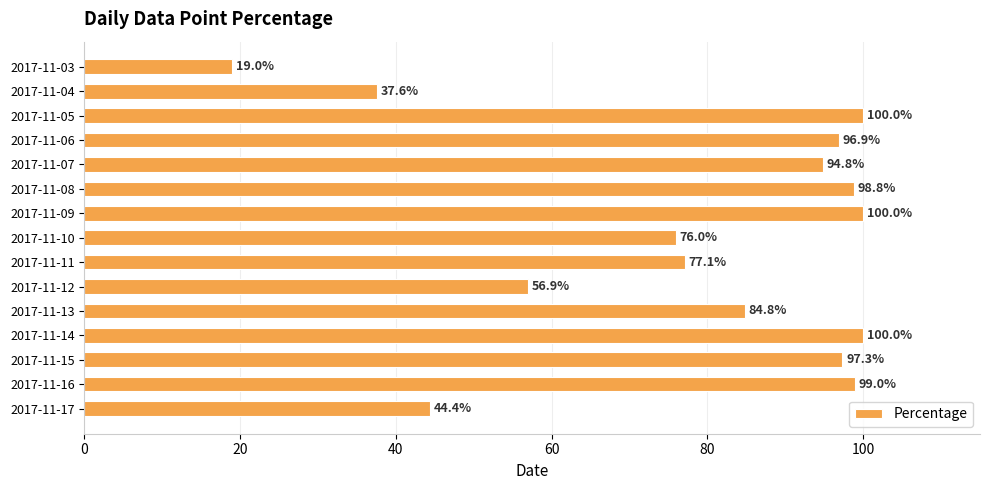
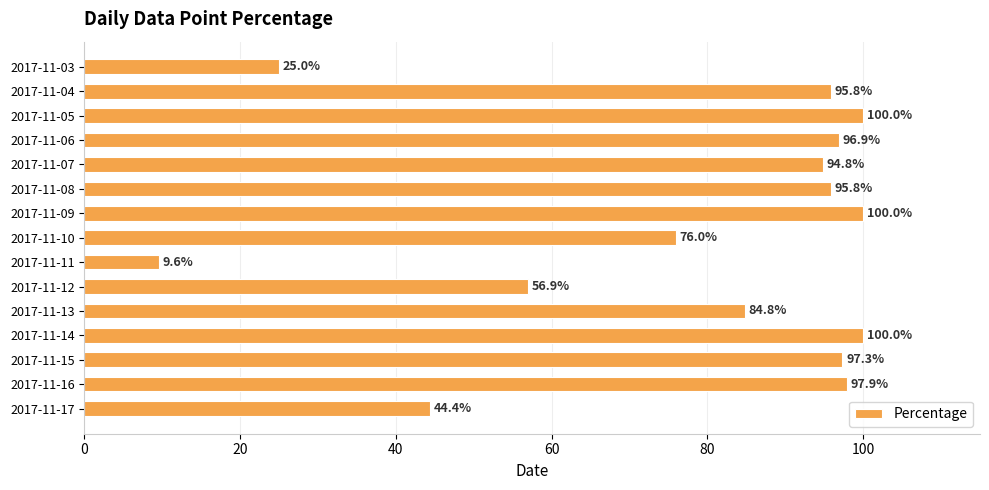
  {
-   "2017-11-03": "19.0%",
-   "2017-11-04": "37.6%",
+   "2017-11-03": "25.0%",
+   "2017-11-04": "95.8%",
    "2017-11-05": "100.0%",
    "2017-11-06": "96.9%",
    "2017-11-07": "94.8%",
-   "2017-11-08": "98.8%",
+   "2017-11-08": "95.8%",
    "2017-11-09": "100.0%",
    "2017-11-10": "76.0%",
-   "2017-11-11": "77.1%",
+   "2017-11-11": "9.6%",
    "2017-11-12": "56.9%",
    "2017-11-13": "84.8%",
    "2017-11-14": "100.0%",
    "2017-11-15": "97.3%",
-   "2017-11-16": "99.0%",
+   "2017-11-16": "97.9%",
    "2017-11-17": "44.4%"
  }
